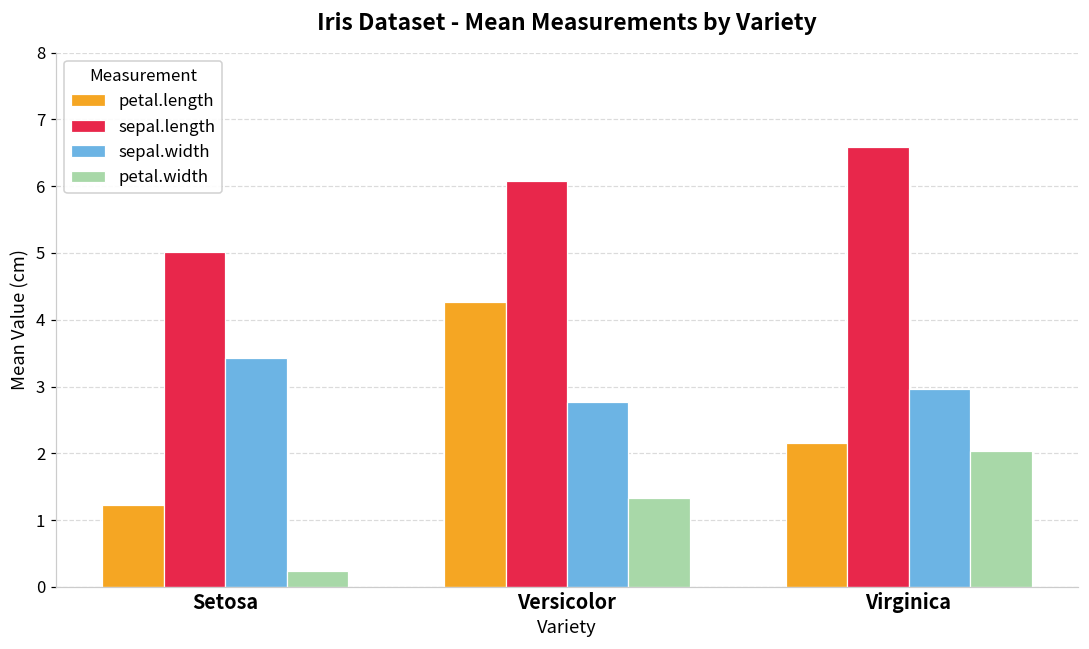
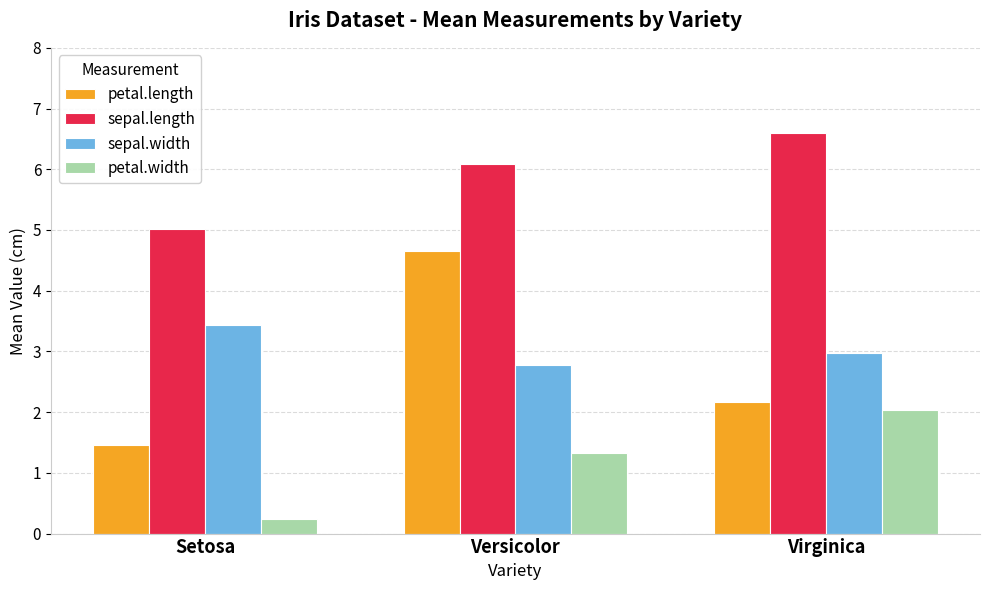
  {
    "petal.length": {
-     "Setosa": 1.2,
-     "Versicolor": 4.3,
+     "Setosa": 1.5,
+     "Versicolor": 4.7,
      "Virginica": 2.2
    },
    "sepal.length": {
      "Setosa": 5.0,
      "Versicolor": 6.1,
      "Virginica": 6.6
    },
    "sepal.width": {
      "Setosa": 3.4,
      "Versicolor": 2.8,
      "Virginica": 3.0
    },
    "petal.width": {
      "Setosa": 0.2,
      "Versicolor": 1.3,
      "Virginica": 2.0
    }
  }
